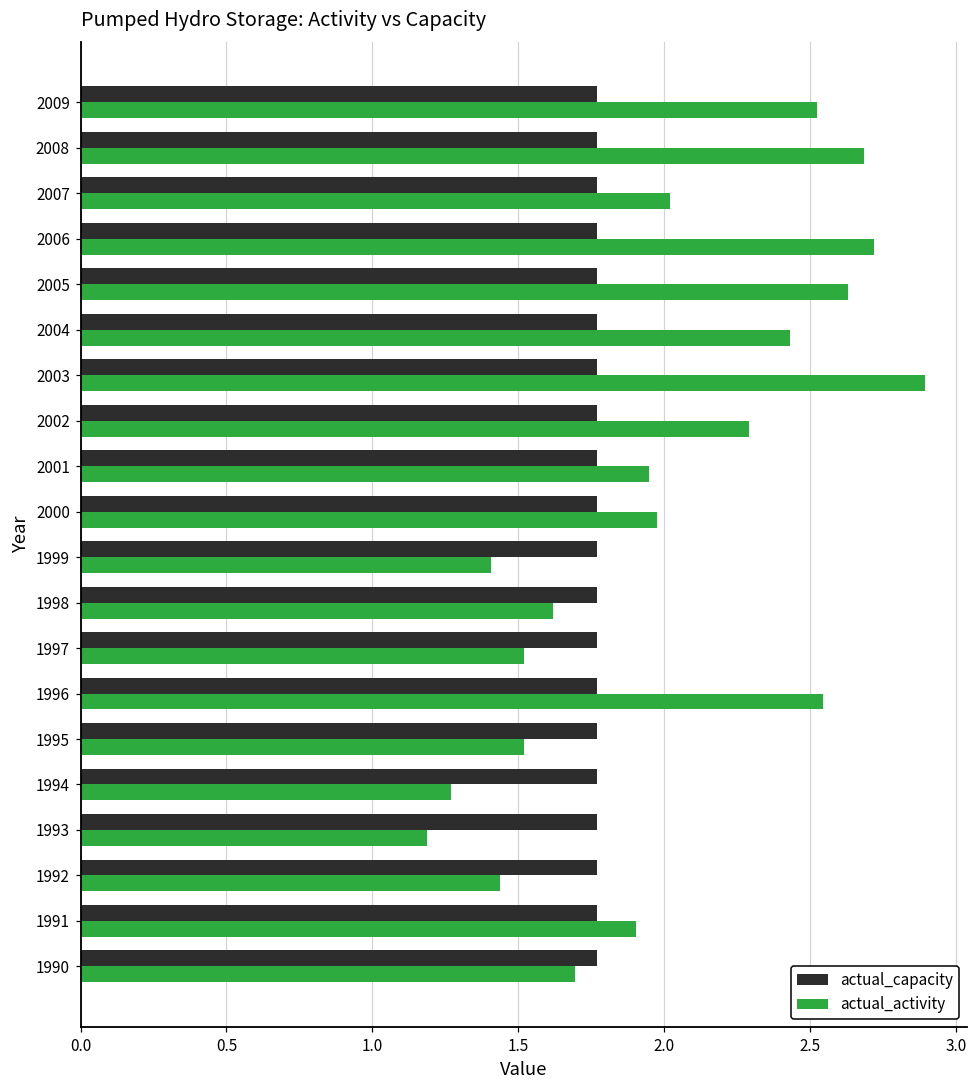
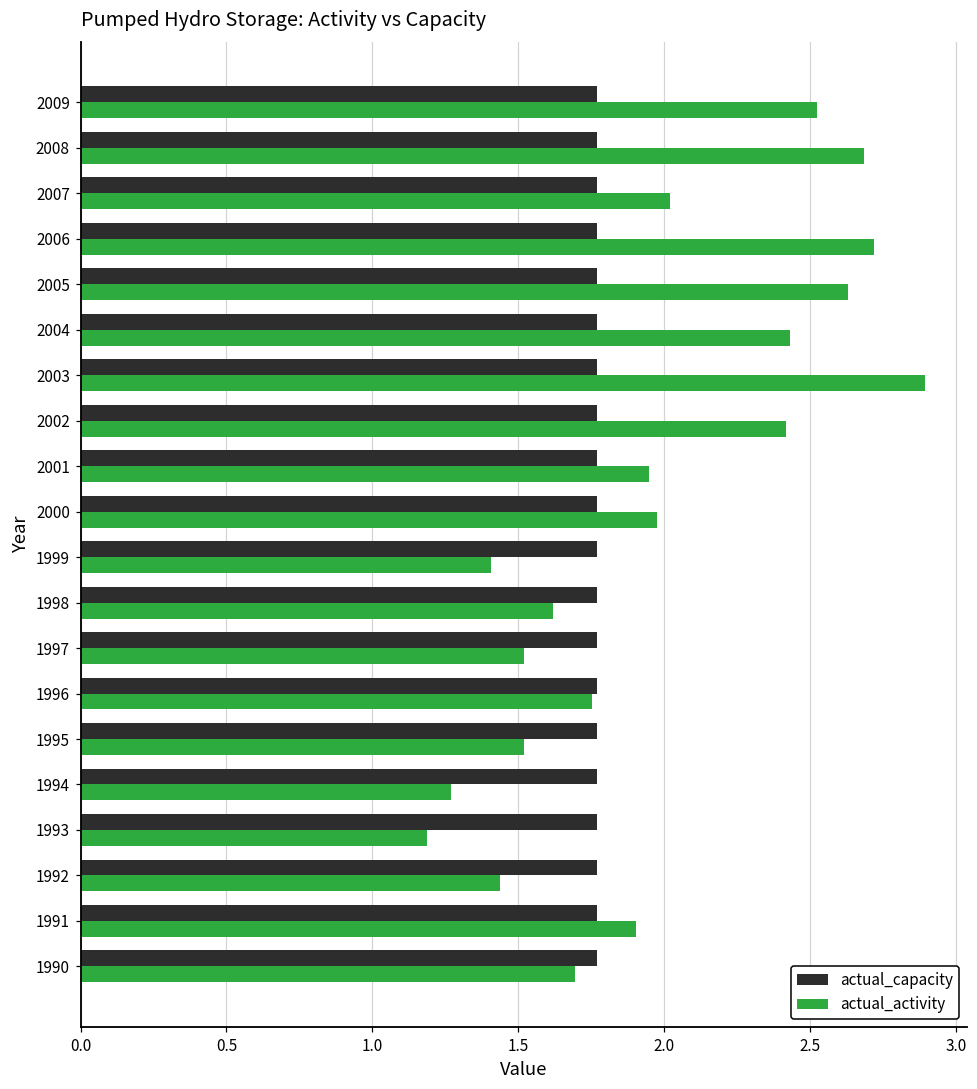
  {
    "actual_capacity": {
      "2009": 1.77,
      "2008": 1.77,
      "2007": 1.77,
      "2006": 1.77,
      "2005": 1.77,
      "2004": 1.77,
      "2003": 1.77,
      "2002": 1.77,
      "2001": 1.77,
      "2000": 1.77,
      "1999": 1.77,
      "1998": 1.77,
      "1997": 1.77,
      "1996": 1.77,
      "1995": 1.77,
      "1994": 1.77,
      "1993": 1.77,
      "1992": 1.77,
      "1991": 1.77,
      "1990": 1.77
    },
    "actual_activity": {
      "2009": 2.52,
      "2008": 2.69,
      "2007": 2.02,
      "2006": 2.72,
      "2005": 2.63,
      "2004": 2.43,
      "2003": 2.89,
-     "2002": 2.29,
+     "2002": 2.42,
      "2001": 1.95,
      "2000": 1.97,
      "1999": 1.41,
      "1998": 1.62,
      "1997": 1.52,
-     "1996": 2.55,
+     "1996": 1.75,
      "1995": 1.52,
      "1994": 1.27,
      "1993": 1.19,
      "1992": 1.44,
      "1991": 1.90,
      "1990": 1.70
    }
  }
